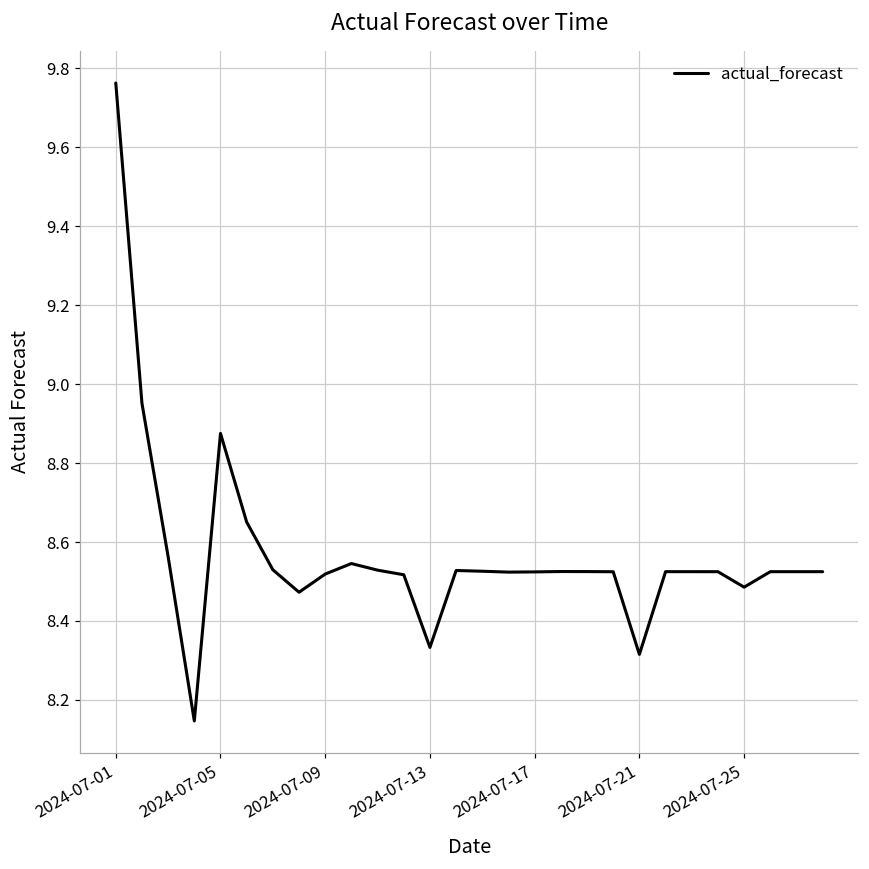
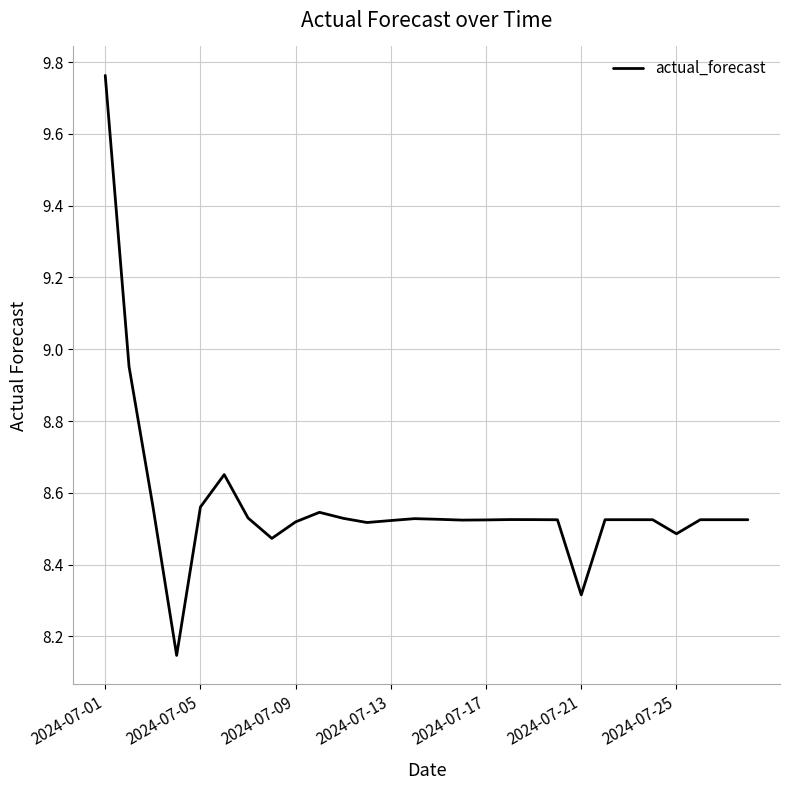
  {
    "2024-07-01": 9.76,
-   "2024-07-05": 8.88,
+   "2024-07-05": 8.56,
    "2024-07-09": 8.52,
-   "2024-07-13": 8.33,
+   "2024-07-13": 8.52,
    "2024-07-17": 8.52,
    "2024-07-21": 8.32,
    "2024-07-25": 8.49
  }
